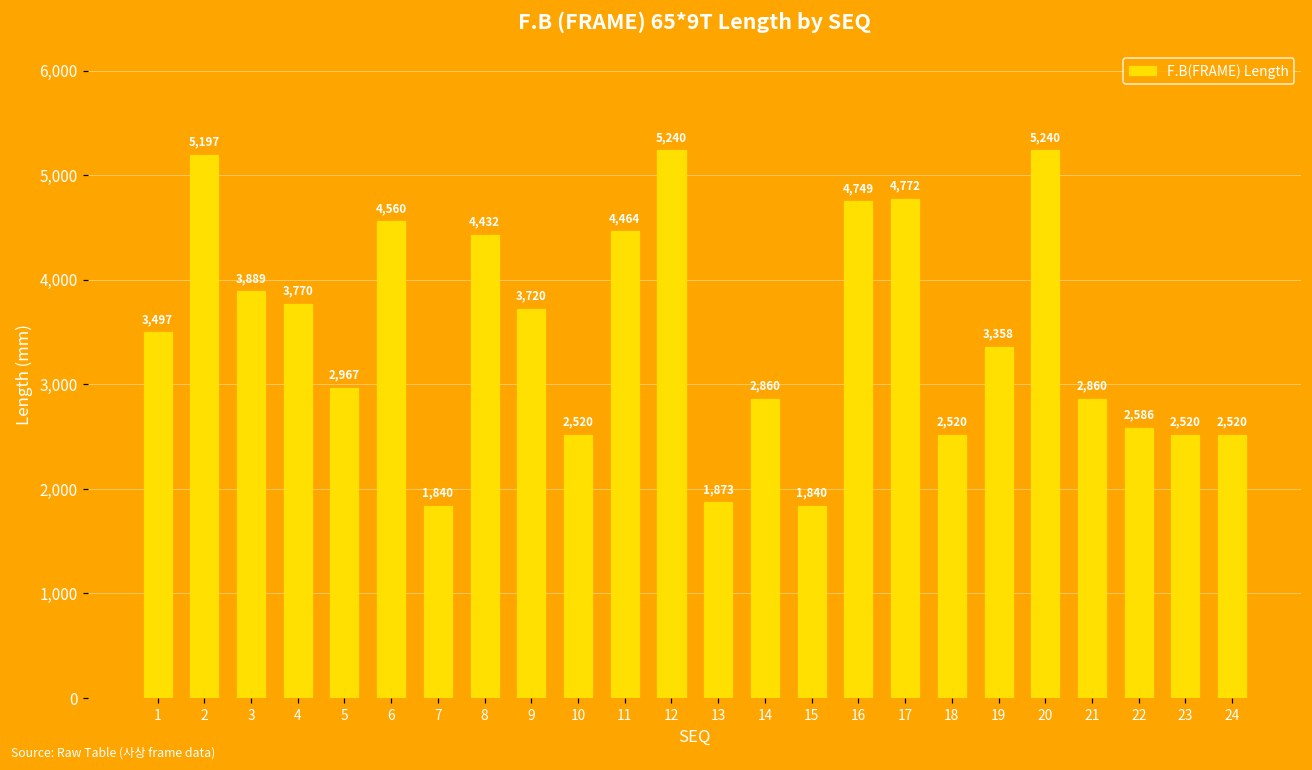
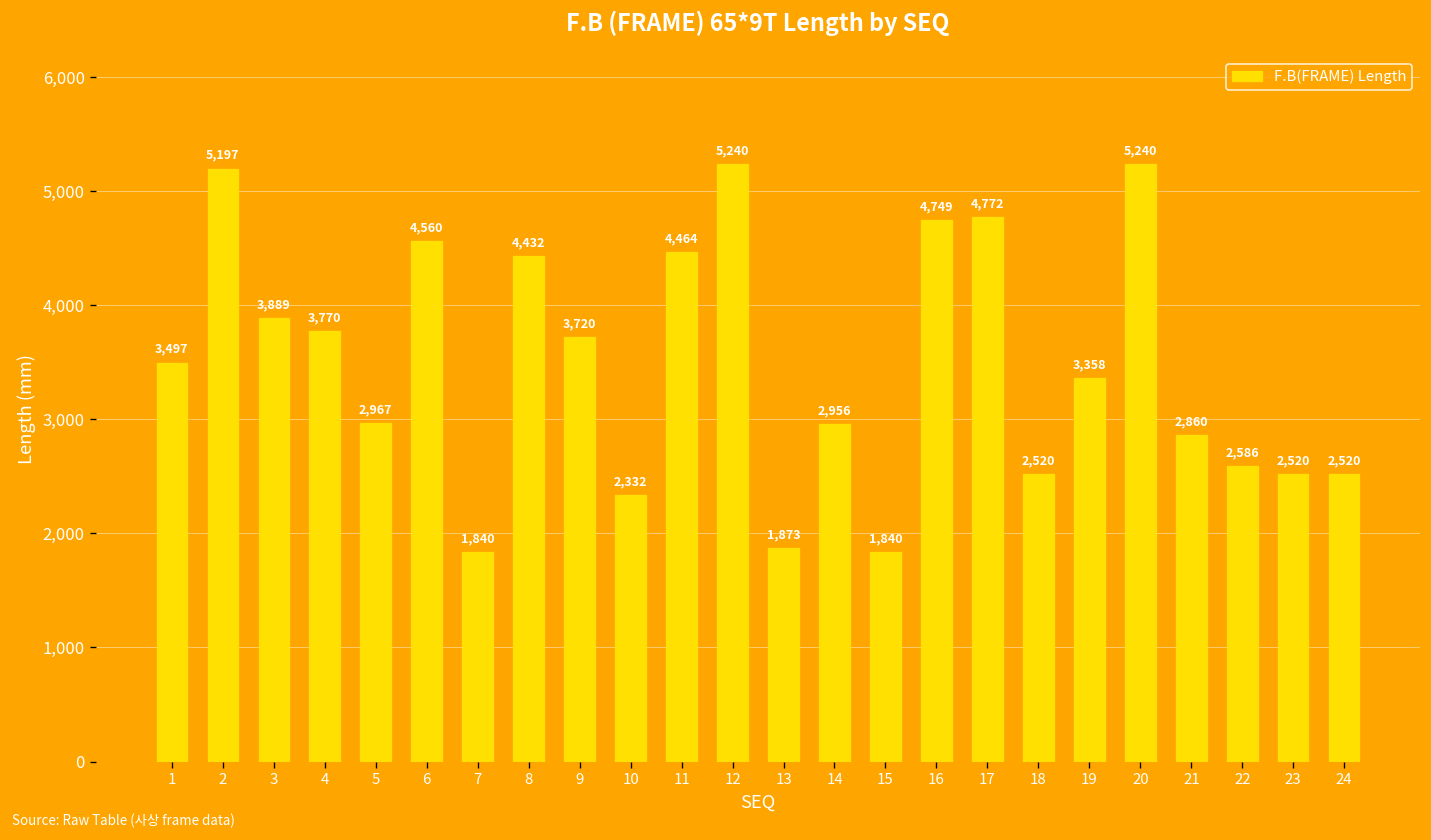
  {
    "1": "3,497",
    "2": "5,197",
    "3": "3,889",
    "4": "3,770",
    "5": "2,967",
    "6": "4,560",
    "7": "1,840",
    "8": "4,432",
    "9": "3,720",
-   "10": "2,520",
+   "10": "2,332",
    "11": "4,464",
    "12": "5,240",
    "13": "1,873",
-   "14": "2,860",
+   "14": "2,956",
    "15": "1,840",
    "16": "4,749",
    "17": "4,772",
    "18": "2,520",
    "19": "3,358",
    "20": "5,240",
    "21": "2,860",
    "22": "2,586",
    "23": "2,520",
    "24": "2,520"
  }
